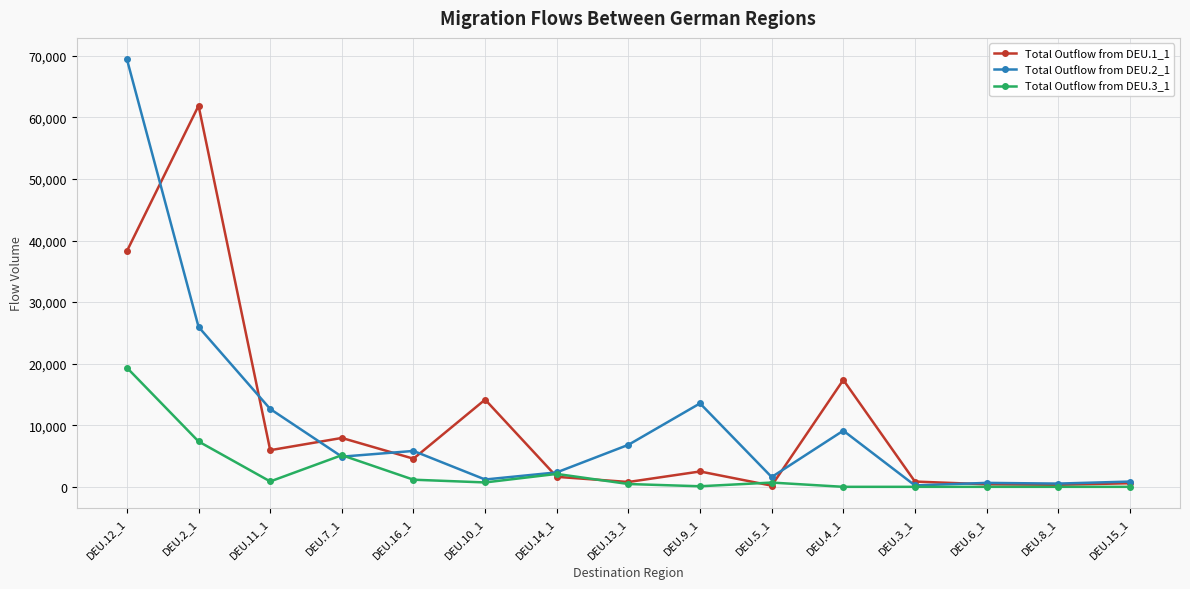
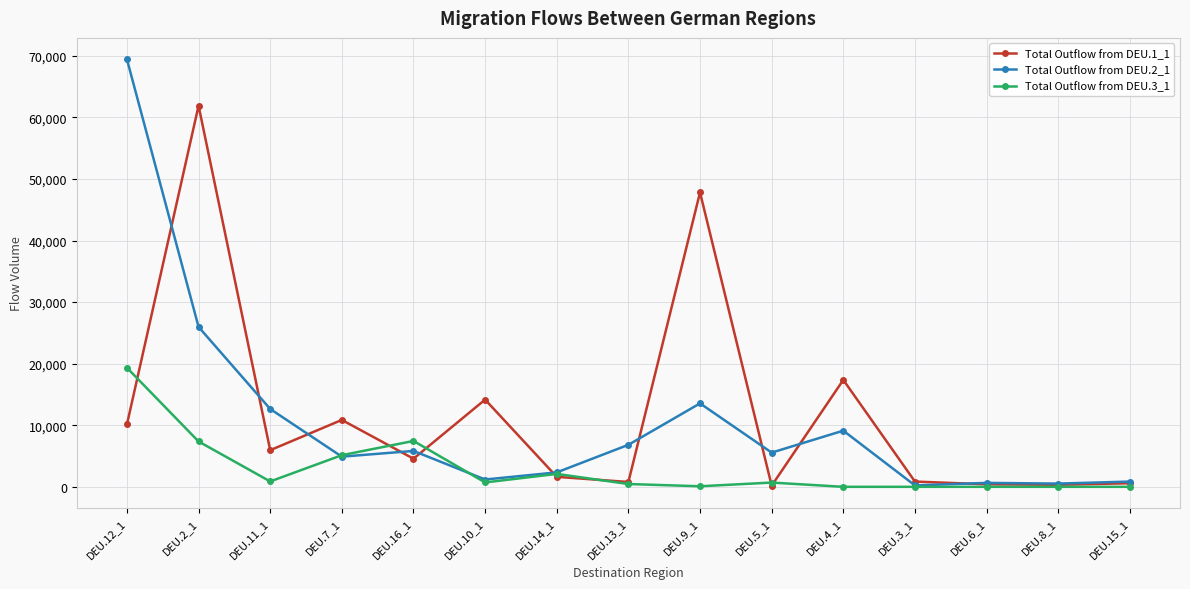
  {
    "Total Outflow from DEU.1_1": {
-     "DEU.12_1": "38,000",
+     "DEU.12_1": "10,000",
      "DEU.2_1": "62,000",
      "DEU.11_1": "6,000",
-     "DEU.7_1": "8,000",
+     "DEU.7_1": "11,000",
      "DEU.16_1": "5,000",
      "DEU.10_1": "14,000",
      "DEU.14_1": "2,000",
-     "DEU.9_1": "2,000",
+     "DEU.9_1": "48,000",
      "DEU.5_1": "0",
      "DEU.4_1": "17,000",
      "DEU.3_1": "1,000"
    },
    "Total Outflow from DEU.2_1": {
      "DEU.12_1": "69,000",
      "DEU.2_1": "26,000",
      "DEU.11_1": "13,000",
      "DEU.16_1": "6,000",
      "DEU.10_1": "1,000",
      "DEU.13_1": "7,000",
      "DEU.9_1": "14,000",
-     "DEU.5_1": "2,000",
+     "DEU.5_1": "6,000",
      "DEU.4_1": "9,000"
    },
    "Total Outflow from DEU.3_1": {
      "DEU.12_1": "19,000",
      "DEU.2_1": "7,000",
      "DEU.11_1": "1,000",
-     "DEU.16_1": "1,000",
+     "DEU.16_1": "7,000",
      "DEU.10_1": "1,000",
      "DEU.9_1": "0",
      "DEU.5_1": "1,000",
      "DEU.4_1": "0",
      "DEU.15_1": "0"
    }
  }
